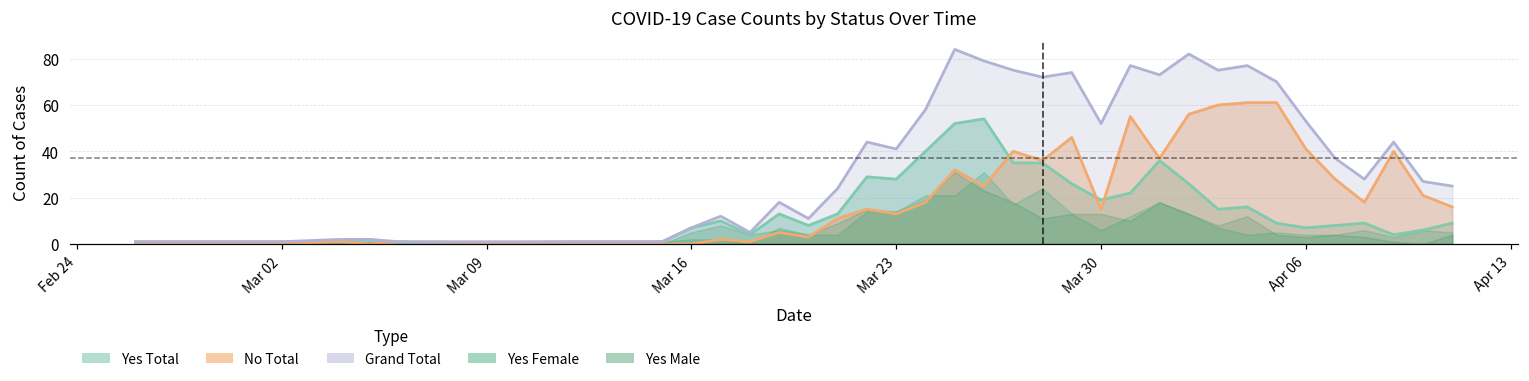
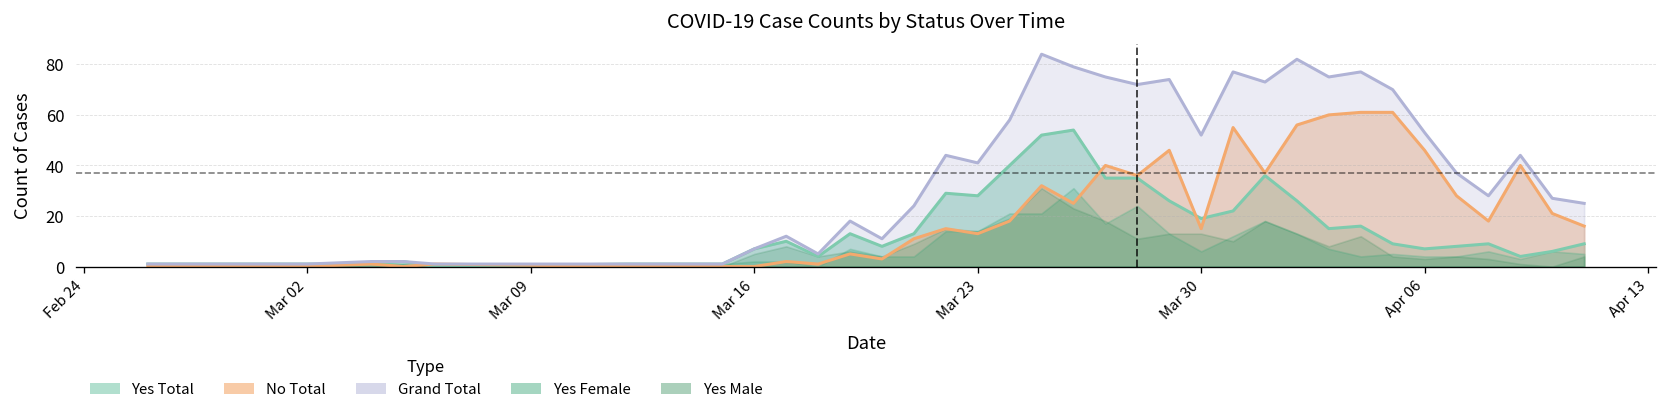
  {
    "No Total": {
      "Mar 16": 0,
      "Mar 30": 15,
-     "Apr 06": 41
+     "Apr 06": 46
    }
  }
